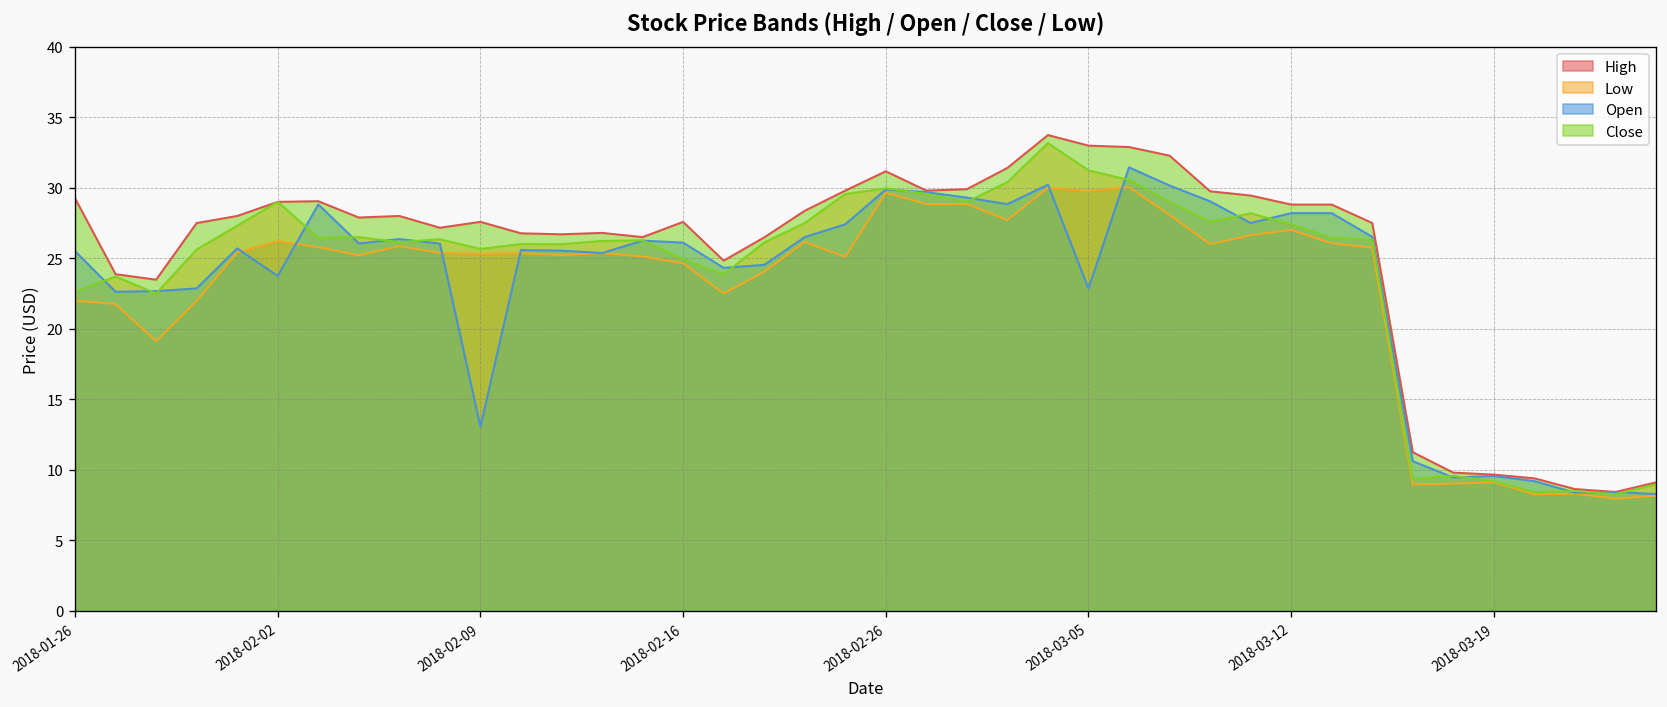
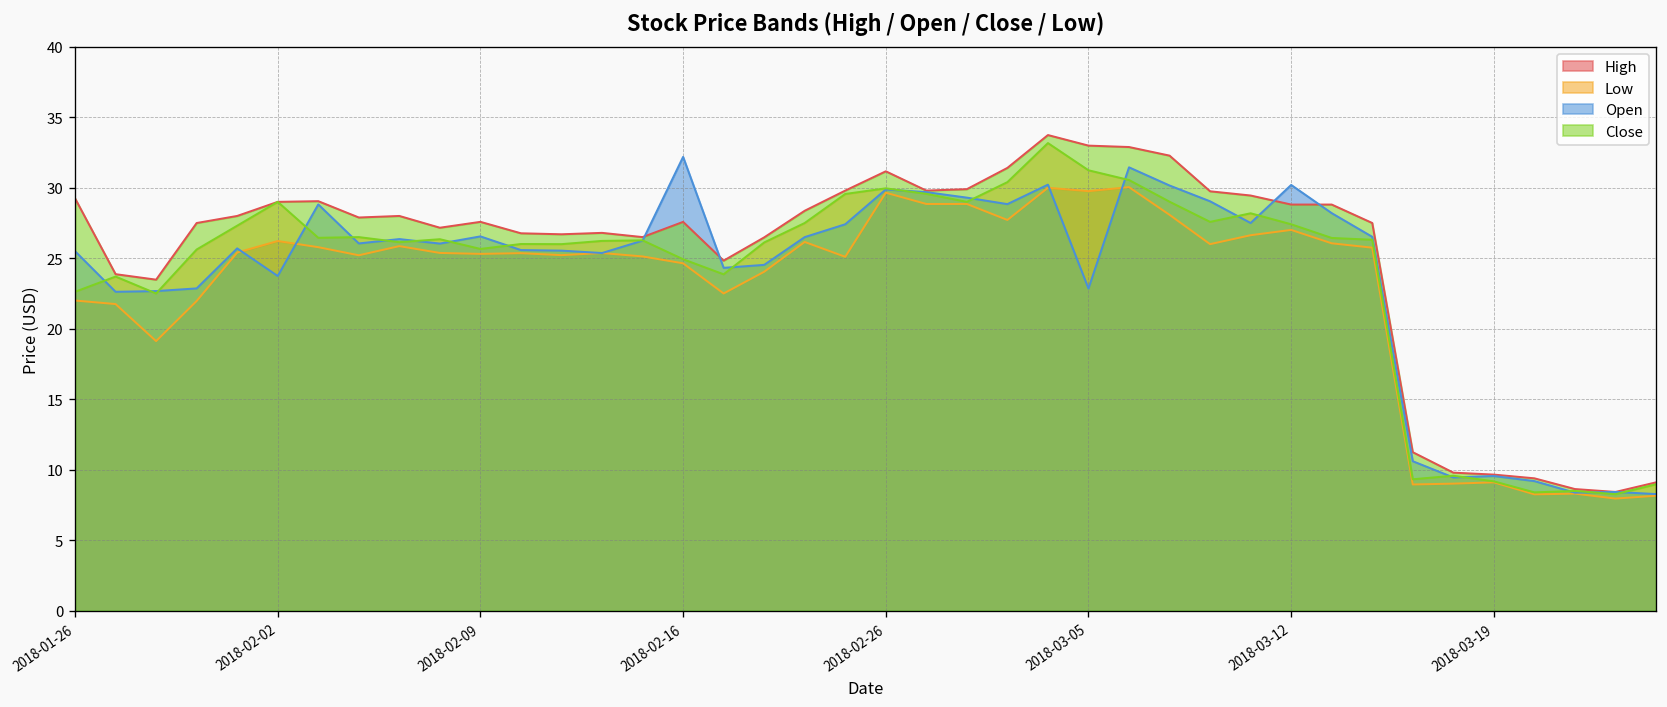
  {
    "Open": {
      "2018-01-26": 25.5,
      "2018-02-02": 23.7,
-     "2018-02-09": 13.1,
-     "2018-02-16": 26.1,
+     "2018-02-09": 26.6,
+     "2018-02-16": 32.2,
      "2018-03-05": 22.9,
-     "2018-03-12": 28.2
+     "2018-03-12": 30.2
    }
  }
